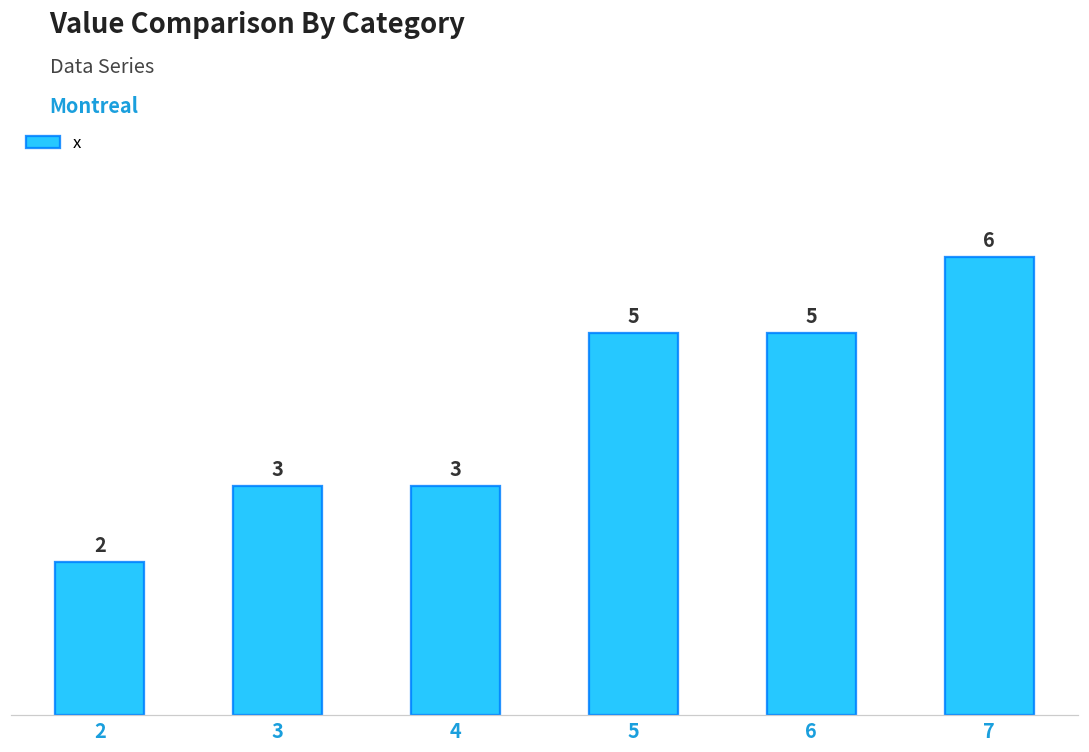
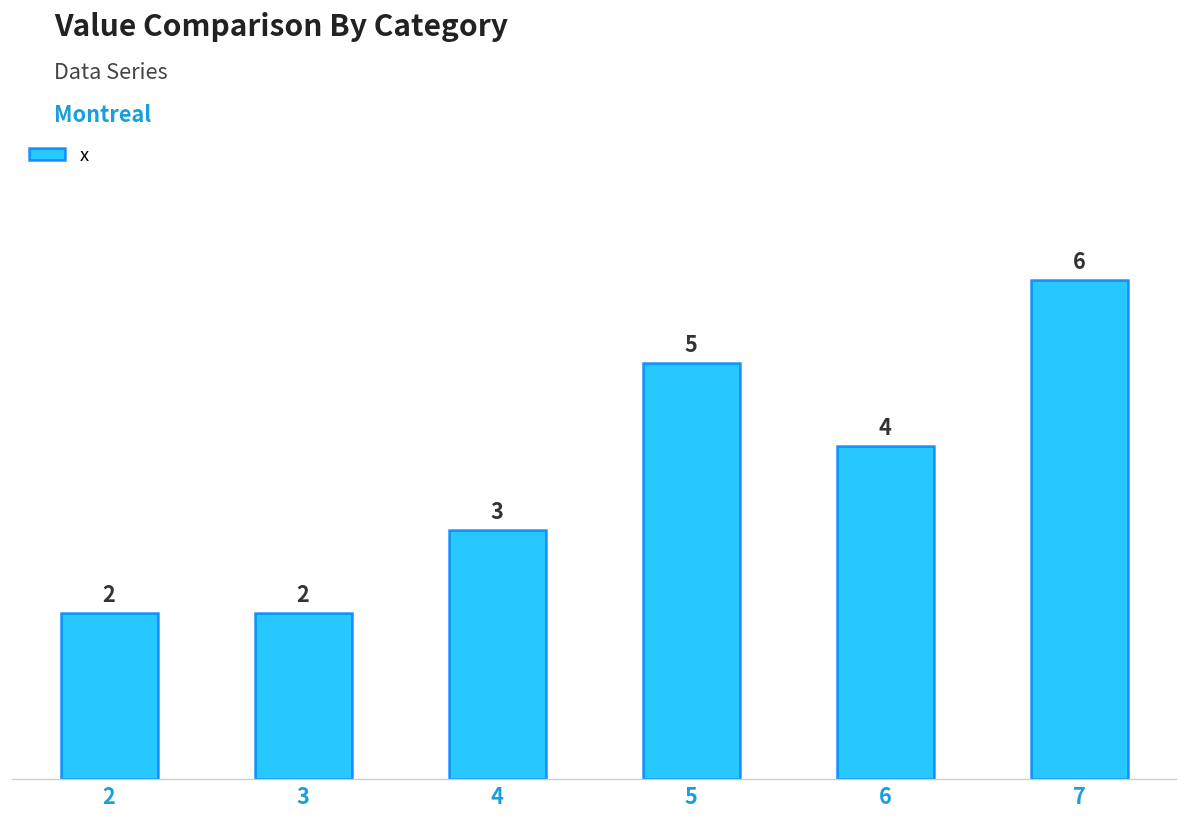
  {
    "2": 2,
-   "3": 3,
+   "3": 2,
    "4": 3,
    "5": 5,
-   "6": 5,
+   "6": 4,
    "7": 6
  }
